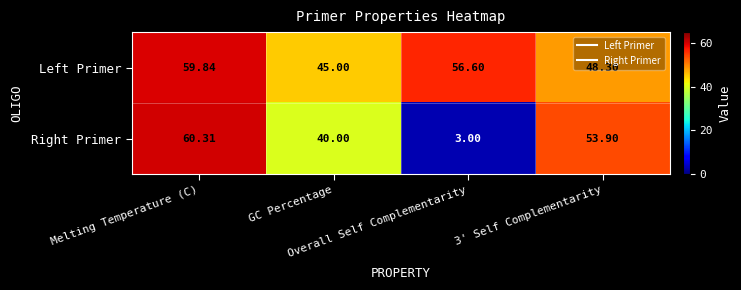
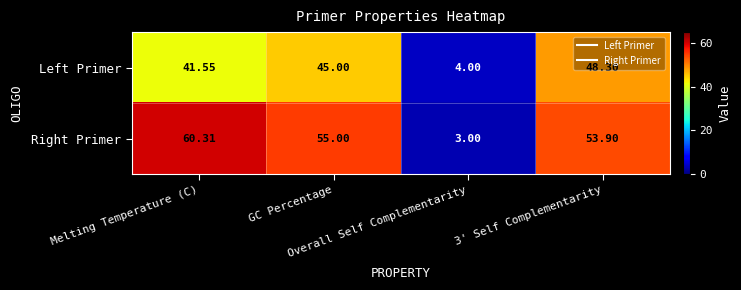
  {
    "Left Primer": {
-     "Melting Temperature (C)": 59.84,
+     "Melting Temperature (C)": 41.55,
      "GC Percentage": 45.00,
-     "Overall Self Complementarity": 56.60
+     "Overall Self Complementarity": 4.00
    },
    "Right Primer": {
      "Melting Temperature (C)": 60.31,
-     "GC Percentage": 40.00,
+     "GC Percentage": 55.00,
      "Overall Self Complementarity": 3.00,
      "3' Self Complementarity": 53.90
    }
  }
